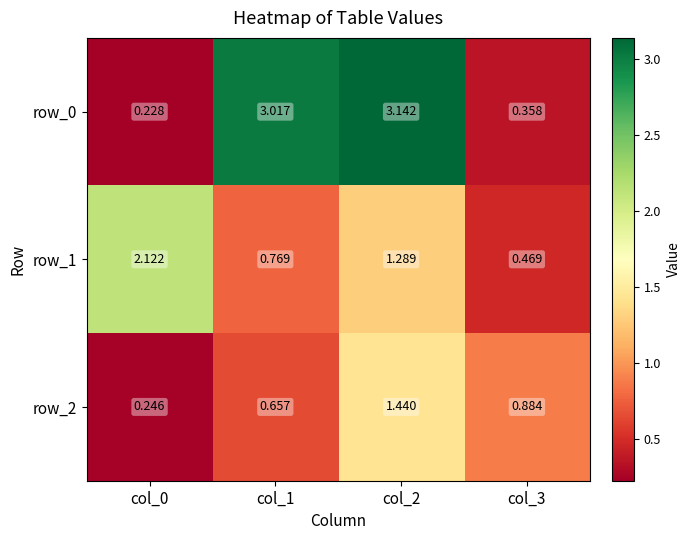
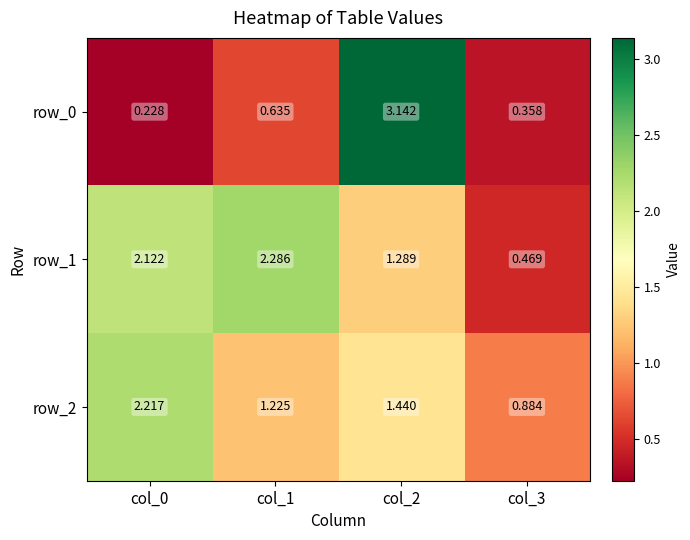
  {
    "row_0": {
-     "col_1": 3.017
+     "col_1": 0.635
    },
    "row_1": {
-     "col_1": 0.769
+     "col_1": 2.286
    },
    "row_2": {
-     "col_0": 0.246,
-     "col_1": 0.657
+     "col_0": 2.217,
+     "col_1": 1.225
    }
  }
